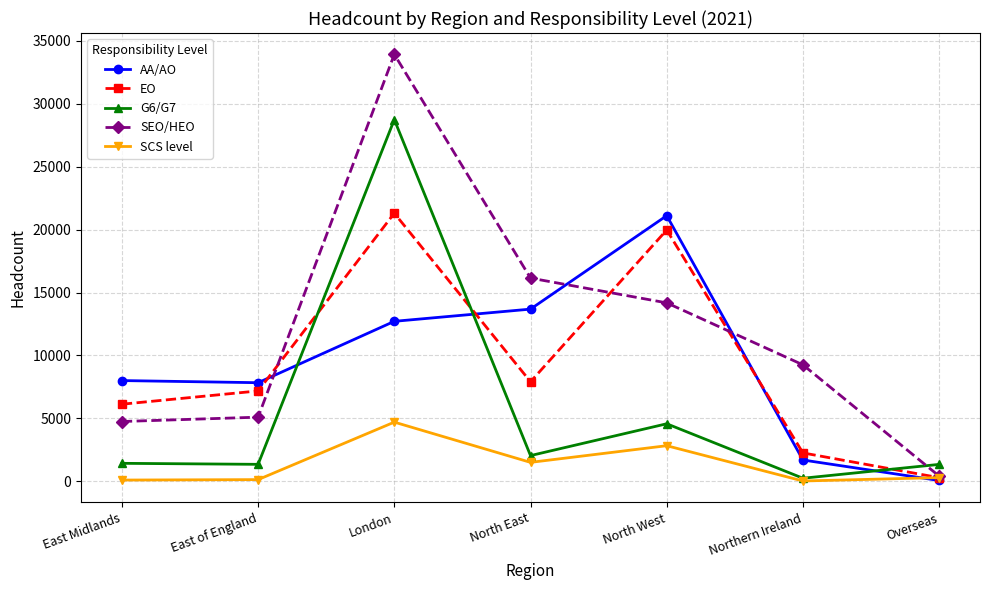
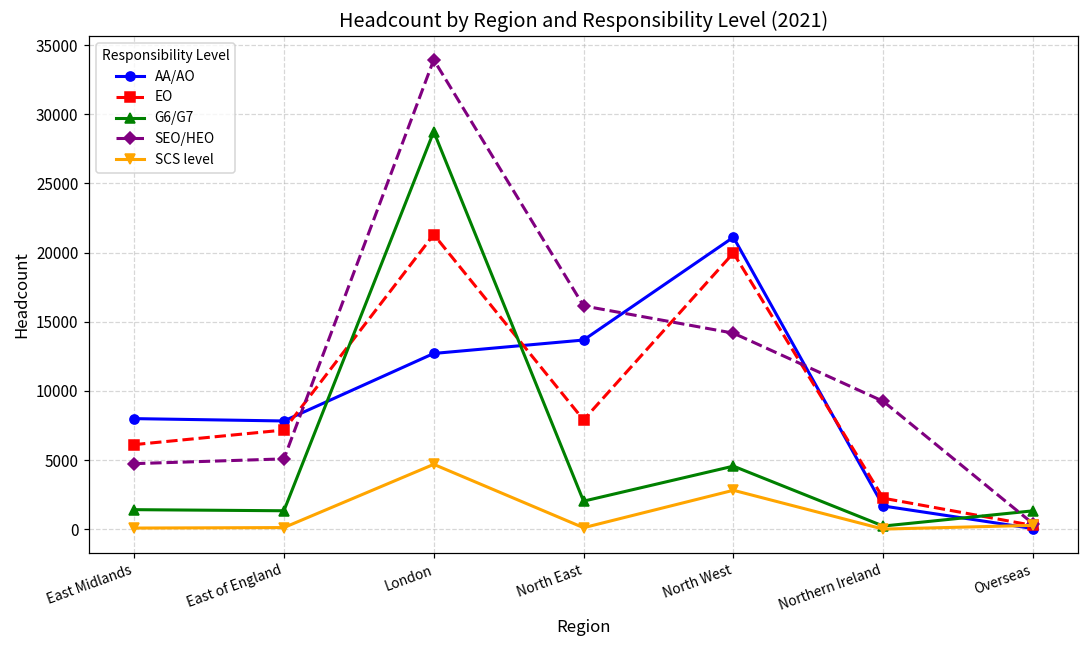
  {
    "AA/AO": {
      "East Midlands": 8000,
      "East of England": 7800,
      "London": 12700,
      "North East": 13700,
      "North West": 21100,
      "Northern Ireland": 1700,
      "Overseas": 100
    },
    "EO": {
      "East Midlands": 6100,
      "East of England": 7200,
      "London": 21300,
      "North East": 7900,
      "North West": 20000,
      "Northern Ireland": 2200
    },
    "G6/G7": {
      "East Midlands": 1400,
      "East of England": 1300,
      "London": 28700,
      "North East": 2000,
      "North West": 4600,
      "Northern Ireland": 200,
      "Overseas": 1300
    },
    "SEO/HEO": {
      "East Midlands": 4700,
      "East of England": 5100,
      "London": 33900,
      "North East": 16100,
      "North West": 14200,
      "Northern Ireland": 9300
    },
    "SCS level": {
      "East Midlands": 100,
      "East of England": 100,
      "London": 4700,
-     "North East": 1500,
+     "North East": 100,
      "North West": 2800,
      "Northern Ireland": 0
    }
  }
